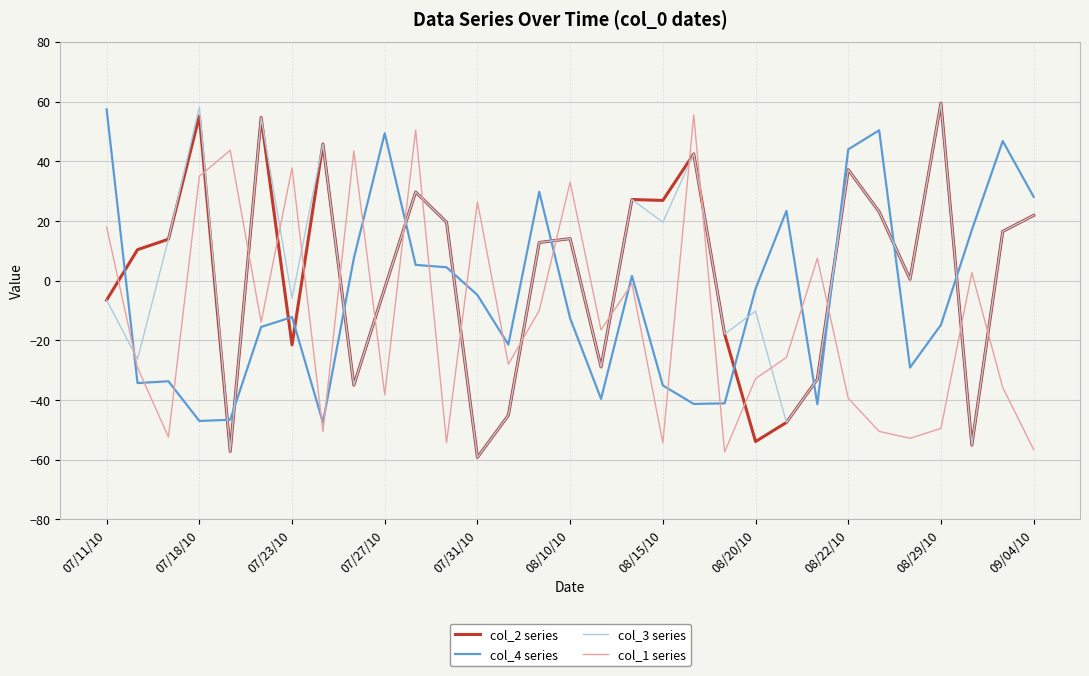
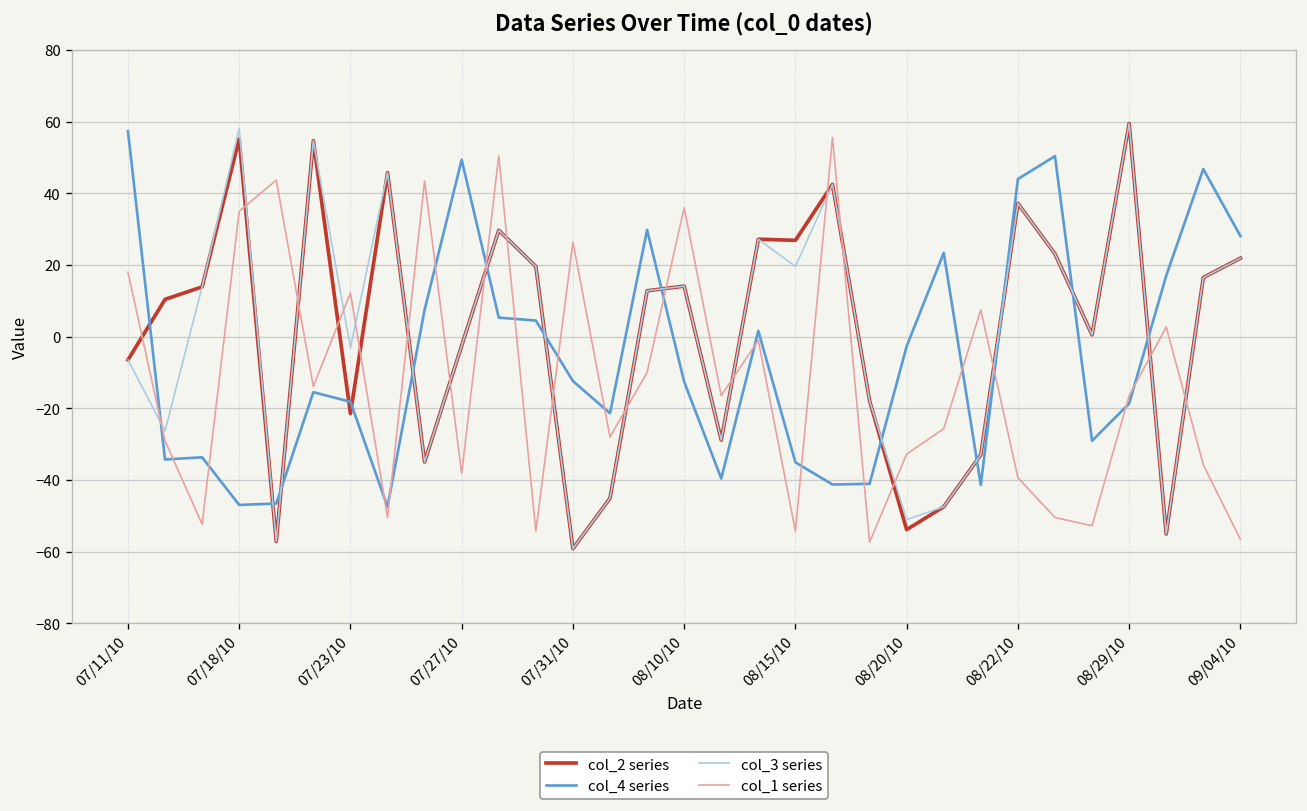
  {
    "col_2 series": {
      "07/18/10": 55,
      "07/23/10": -22,
      "08/15/10": 27,
      "08/20/10": -54
    },
    "col_4 series": {
      "07/11/10": 57,
      "07/18/10": -47,
-     "07/23/10": -12,
-     "07/31/10": -5,
+     "07/23/10": -18,
+     "07/31/10": -12,
      "08/10/10": -13,
      "08/15/10": -35,
      "08/20/10": -3,
-     "08/29/10": -15
+     "08/29/10": -19
    },
    "col_3 series": {
      "07/18/10": 58,
-     "07/23/10": -6,
+     "07/23/10": -3,
      "08/15/10": 20,
-     "08/20/10": -10
+     "08/20/10": -51
    },
    "col_1 series": {
      "07/11/10": 18,
      "07/18/10": 35,
-     "07/23/10": 38,
+     "07/23/10": 12,
      "07/31/10": 26,
-     "08/10/10": 33,
+     "08/10/10": 36,
      "08/15/10": -54,
      "08/20/10": -33,
-     "08/29/10": -50
+     "08/29/10": -17
    }
  }
